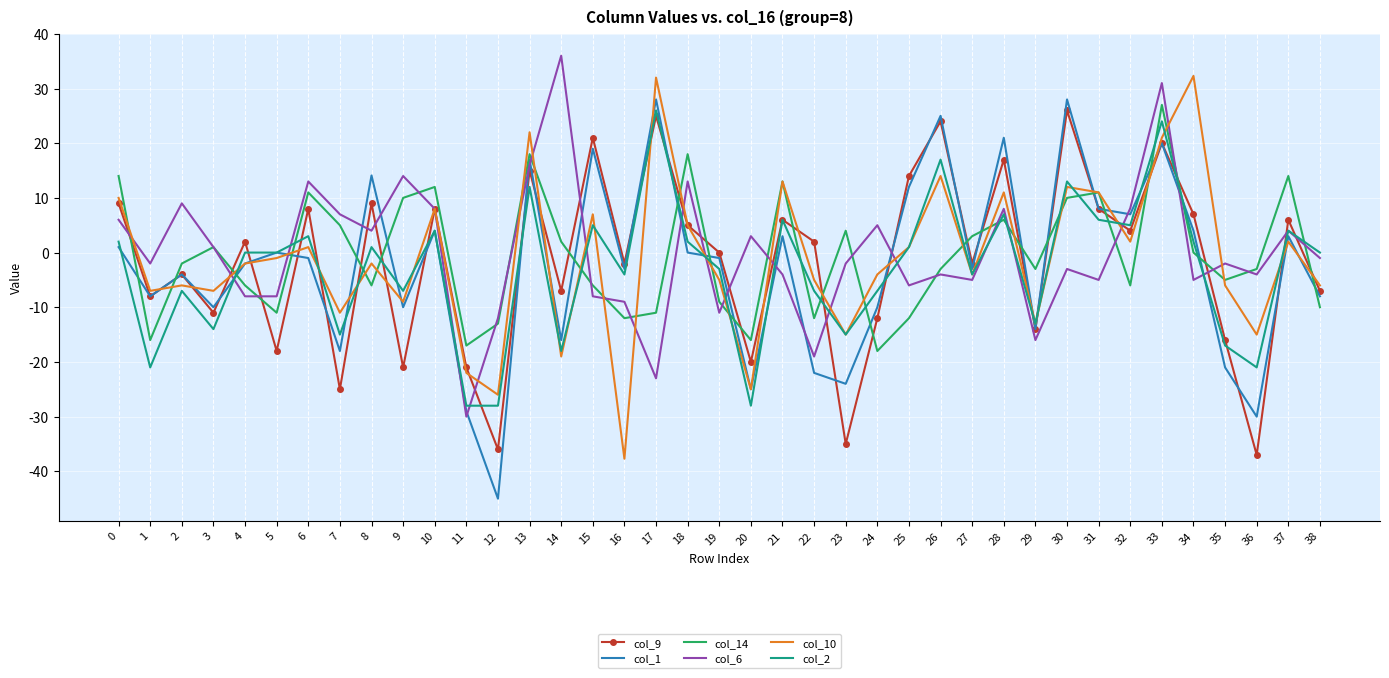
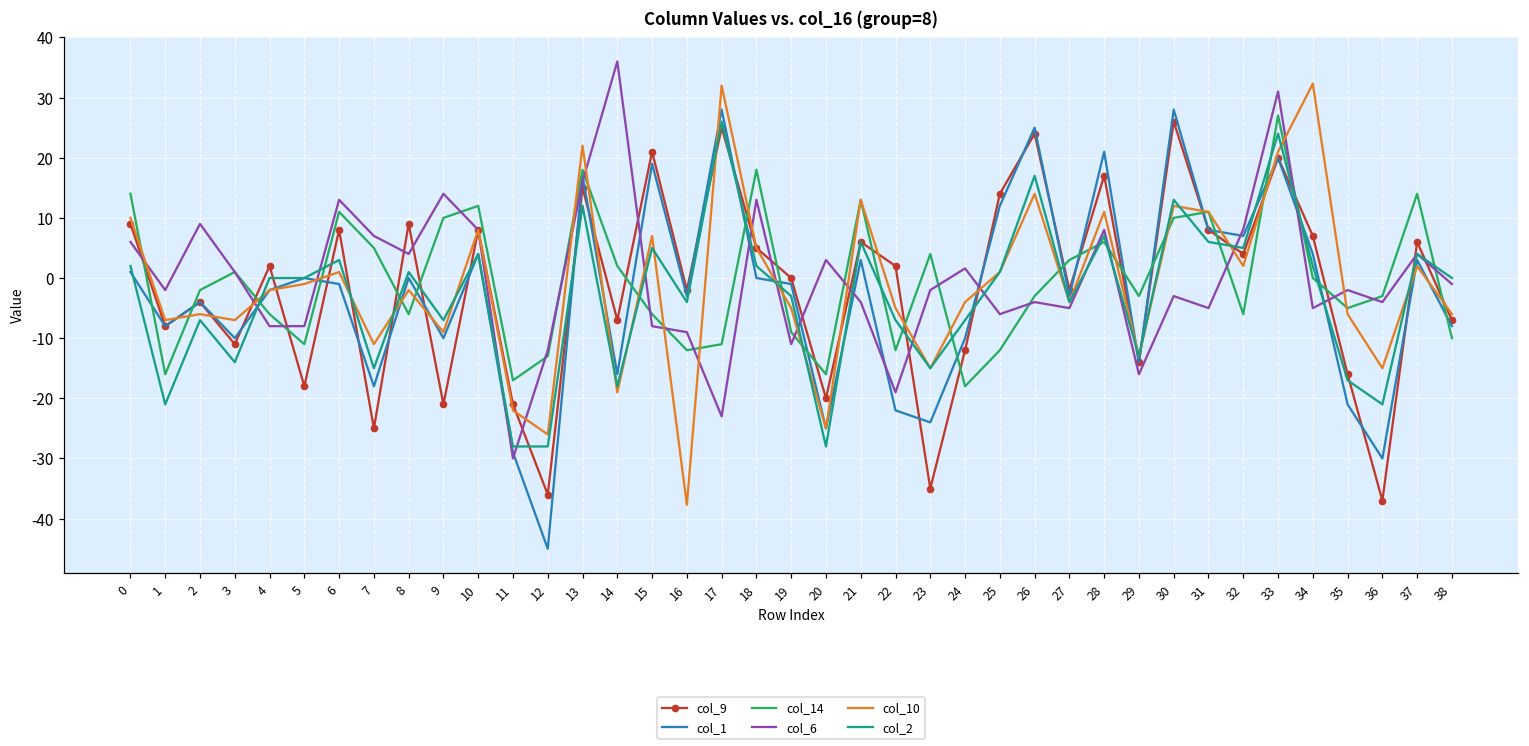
  {
    "col_9": {
      "0": 9,
      "3": -11,
      "4": 2,
      "5": -18,
      "6": 8,
      "7": -25,
      "8": 9,
      "9": -21,
      "11": -21,
      "12": -36,
      "13": 15,
      "14": -7,
      "15": 21,
      "16": -2,
      "17": 25,
      "19": 0,
      "20": -20,
      "22": 2,
      "23": -35,
      "24": -12,
      "25": 14,
      "26": 24,
      "27": -2,
      "28": 17,
      "30": 26,
      "32": 4,
      "34": 7,
      "35": -16,
      "36": -37,
      "37": 6,
      "38": -7
    },
    "col_1": {
      "0": 1,
      "3": -10,
      "6": -1,
      "7": -18,
-     "8": 14,
+     "8": 0,
      "9": -10,
      "11": -29,
      "12": -45,
      "13": 17,
      "14": -16,
      "15": 19,
      "16": -3,
      "17": 28,
      "18": 0,
      "19": -1,
      "21": 3,
      "22": -22,
      "23": -24,
      "24": -10,
      "25": 12,
      "26": 25,
      "27": -3,
      "28": 21,
      "30": 28,
      "32": 7,
      "34": 4,
      "35": -21,
      "36": -30,
      "37": 3,
      "38": -8
    },
    "col_6": {
      "0": 6,
      "1": -2,
      "2": 9,
      "4": -8,
      "5": -8,
      "6": 13,
      "7": 7,
      "8": 4,
      "9": 14,
      "11": -30,
      "12": -12,
      "13": 16,
      "14": 36,
      "15": -8,
      "16": -9,
      "17": -23,
      "18": 13,
      "19": -11,
      "20": 3,
      "21": -4,
      "22": -19,
      "23": -2,
-     "24": 5,
+     "24": 2,
      "25": -6,
      "26": -4,
      "27": -5,
      "28": 8,
      "29": -16,
      "30": -3,
      "31": -5,
      "32": 8,
      "33": 31,
      "34": -5,
      "35": -2,
      "36": -4,
      "38": -1
    },
    "col_10": {
      "0": 10,
      "1": -7,
      "2": -6,
      "3": -7,
      "5": -1,
      "6": 1,
      "7": -11,
      "8": -2,
      "9": -9,
      "11": -22,
      "12": -26,
      "13": 22,
      "14": -19,
      "15": 7,
      "16": -38,
      "17": 32,
      "19": -5,
      "22": -5,
      "24": -4,
      "26": 14,
      "28": 11,
      "30": 12,
      "32": 2,
      "33": 21,
      "34": 32,
      "35": -6,
      "36": -15,
      "37": 2,
      "38": -6
    }
  }
